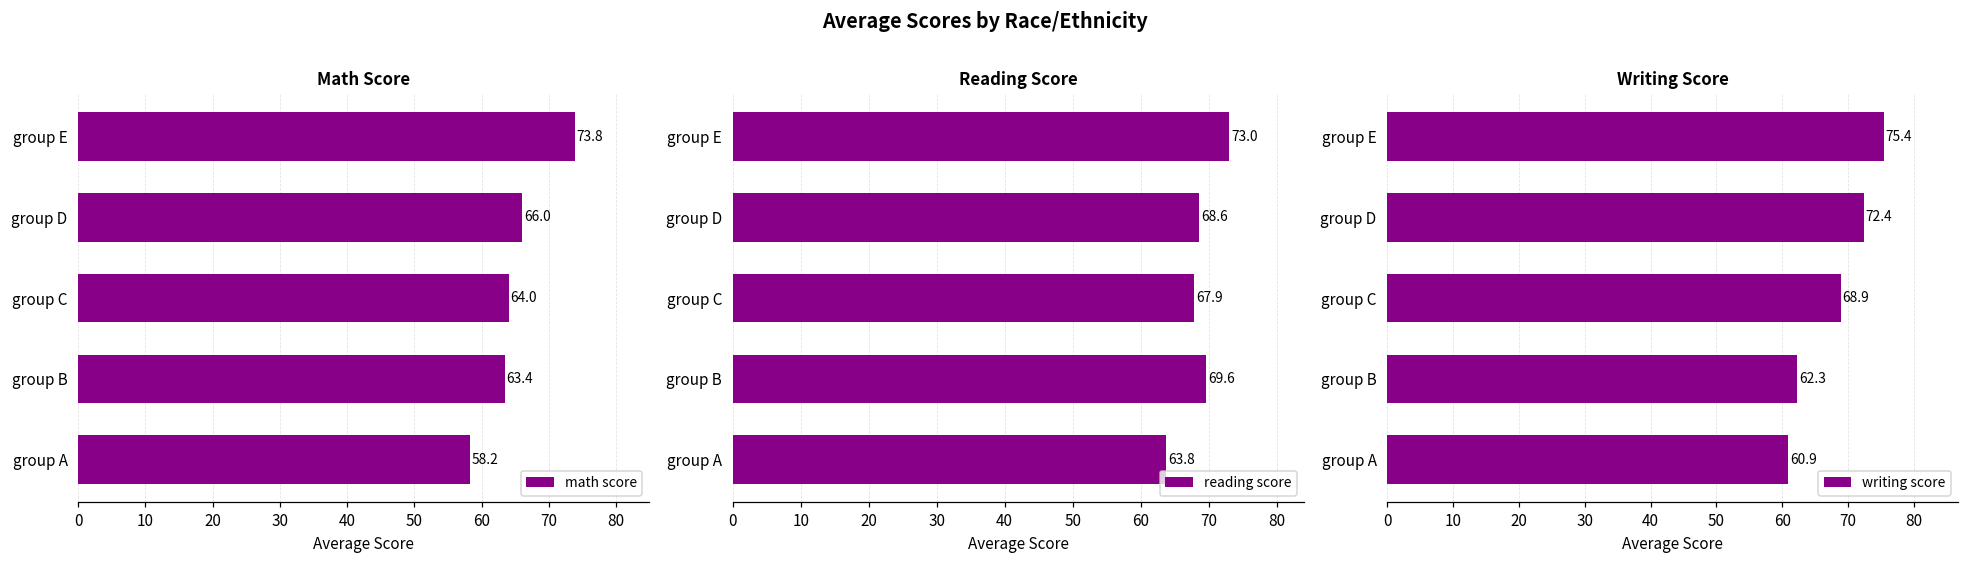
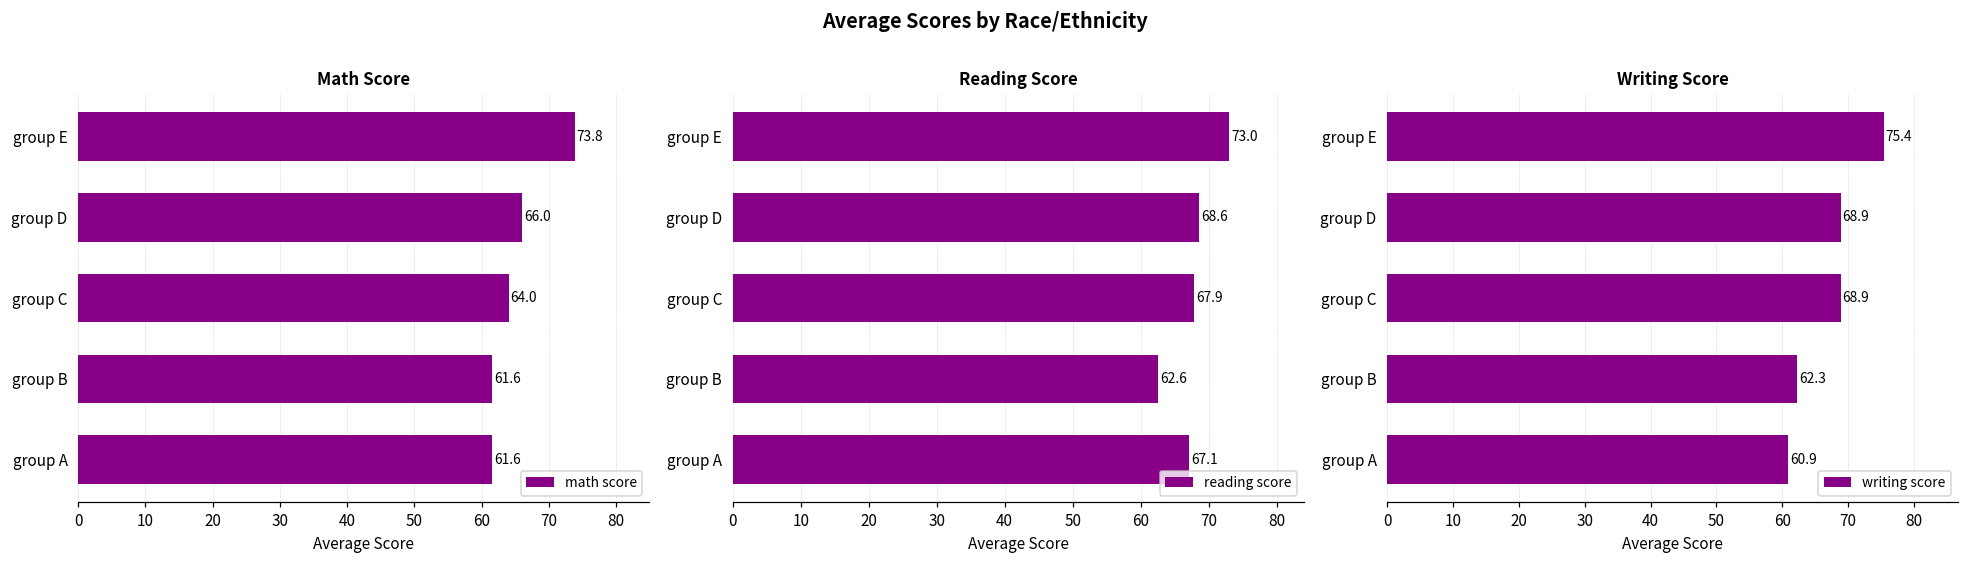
  {
    "Math Score": {
      "group E": 73.8,
      "group D": 66.0,
      "group C": 64.0,
-     "group B": 63.4,
-     "group A": 58.2
+     "group B": 61.6,
+     "group A": 61.6
    },
    "Reading Score": {
      "group E": 73.0,
      "group D": 68.6,
      "group C": 67.9,
-     "group B": 69.6,
-     "group A": 63.8
+     "group B": 62.6,
+     "group A": 67.1
    },
    "Writing Score": {
      "group E": 75.4,
-     "group D": 72.4,
+     "group D": 68.9,
      "group C": 68.9,
      "group B": 62.3,
      "group A": 60.9
    }
  }
